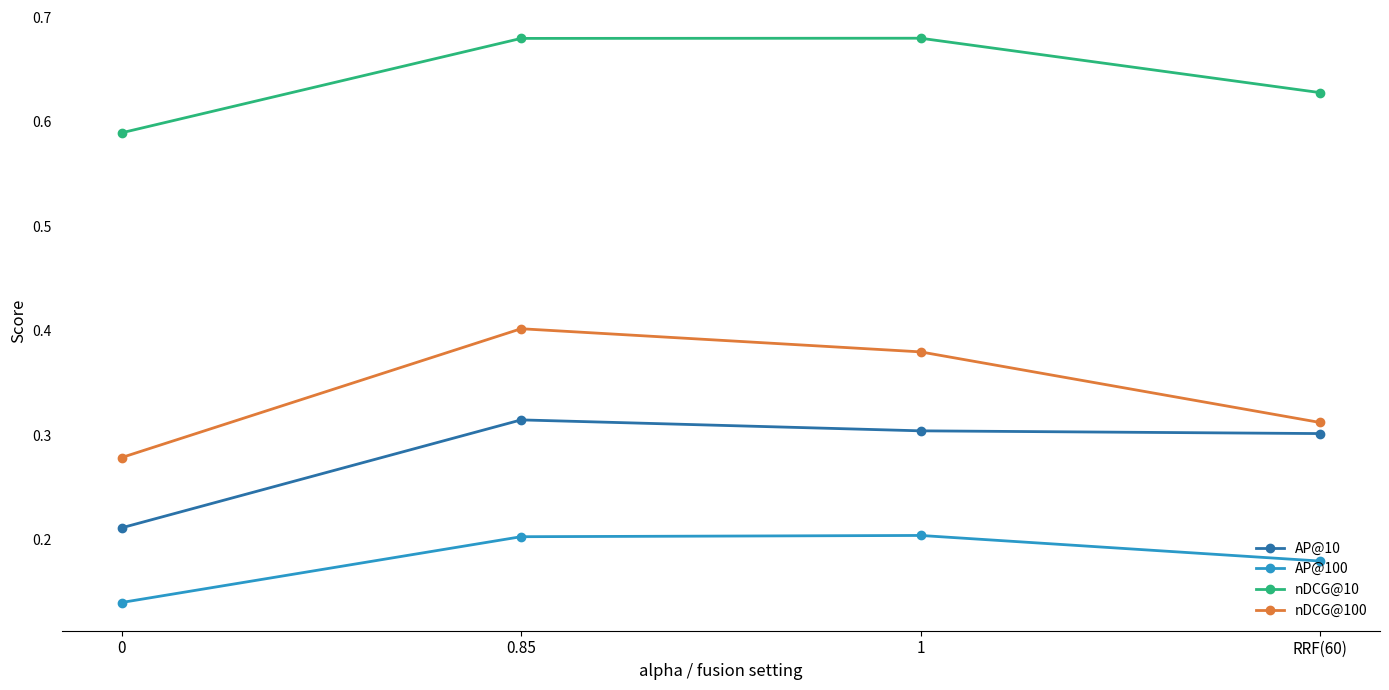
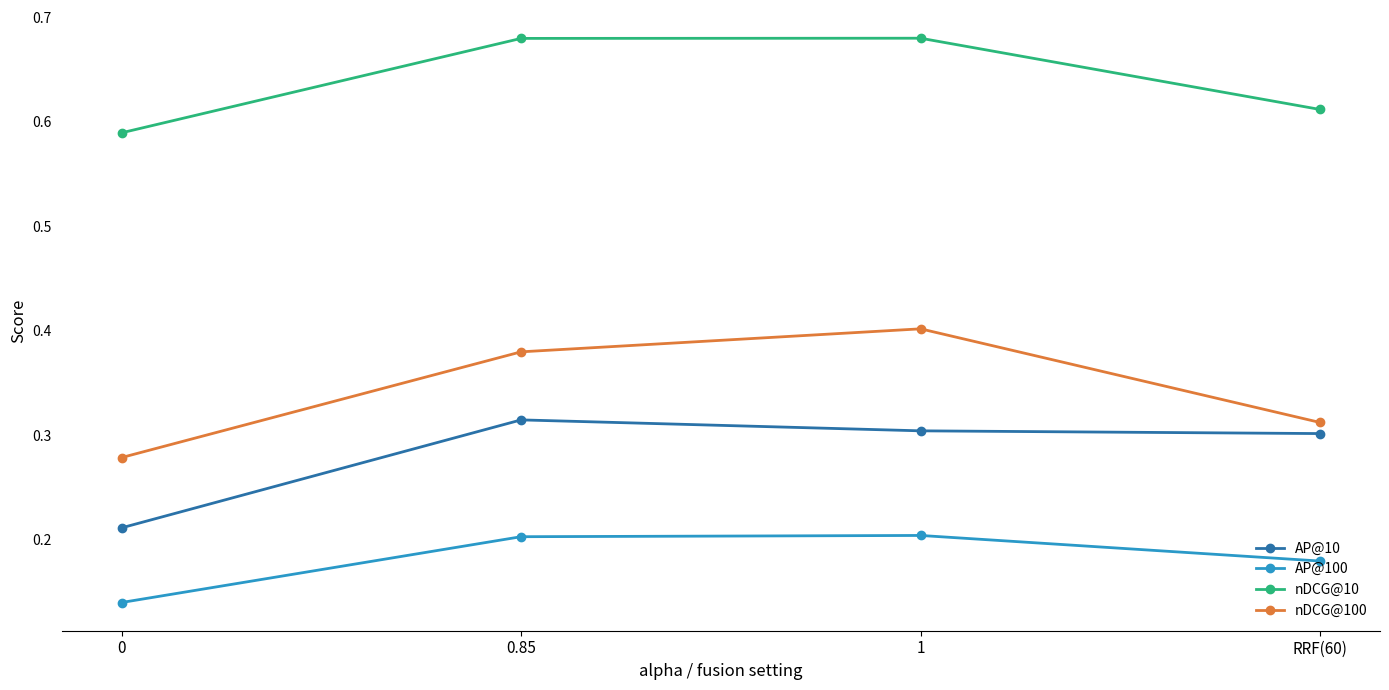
  {
    "nDCG@10": {
      "0": 0.590,
      "0.85": 0.680,
      "1": 0.680,
-     "RRF(60)": 0.628
+     "RRF(60)": 0.612
    },
    "nDCG@100": {
      "0": 0.278,
-     "0.85": 0.402,
-     "1": 0.380,
+     "0.85": 0.380,
+     "1": 0.402,
      "RRF(60)": 0.312
    }
  }
